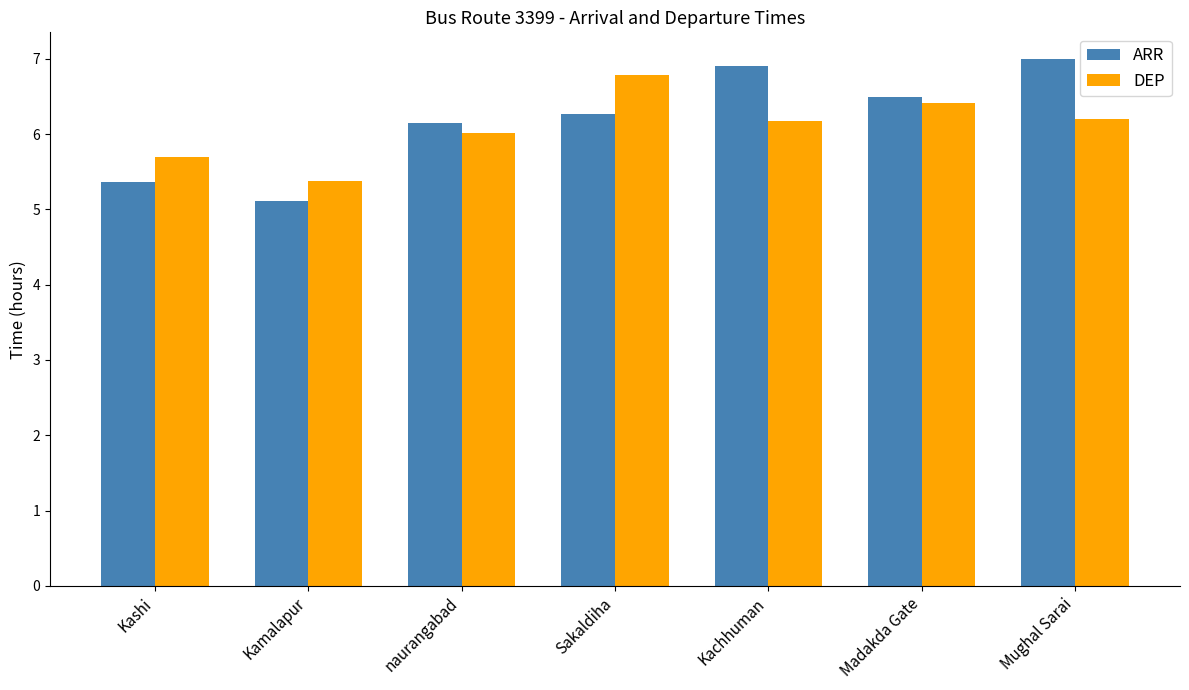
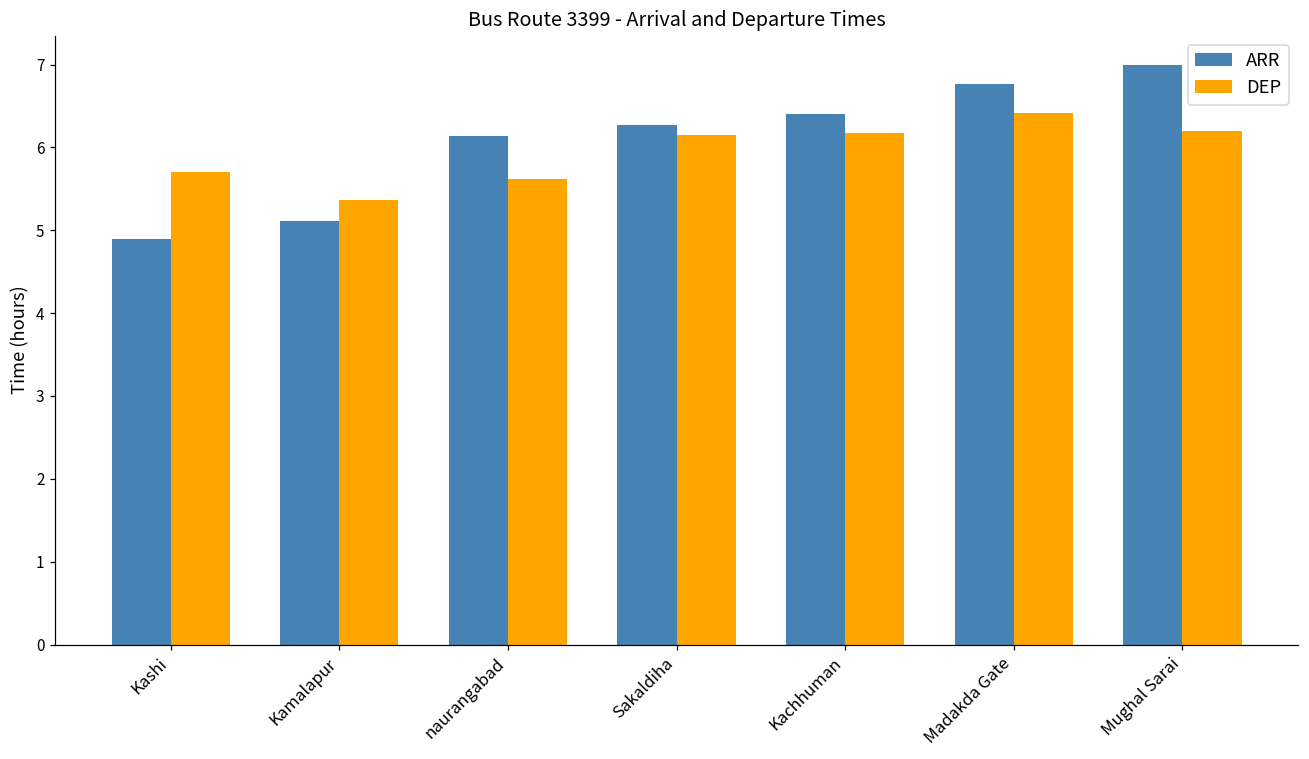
  {
    "ARR": {
-     "Kashi": 5.4,
+     "Kashi": 4.9,
      "Kamalapur": 5.1,
      "naurangabad": 6.1,
      "Sakaldiha": 6.3,
-     "Kachhuman": 6.9,
-     "Madakda Gate": 6.5,
+     "Kachhuman": 6.4,
+     "Madakda Gate": 6.8,
      "Mughal Sarai": 7.0
    },
    "DEP": {
      "Kashi": 5.7,
      "Kamalapur": 5.4,
-     "naurangabad": 6.0,
-     "Sakaldiha": 6.8,
+     "naurangabad": 5.6,
+     "Sakaldiha": 6.2,
      "Kachhuman": 6.2,
      "Madakda Gate": 6.4,
      "Mughal Sarai": 6.2
    }
  }
